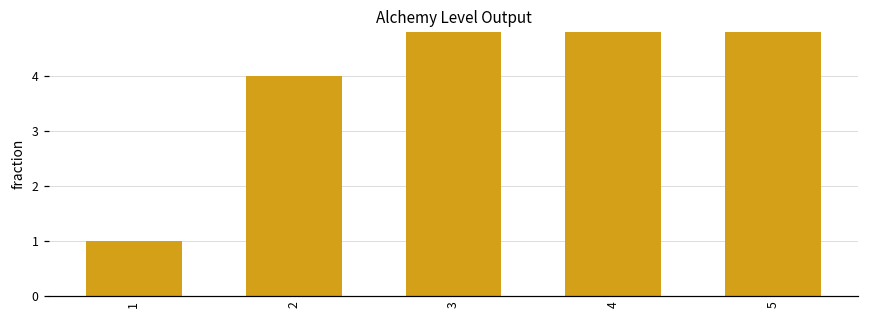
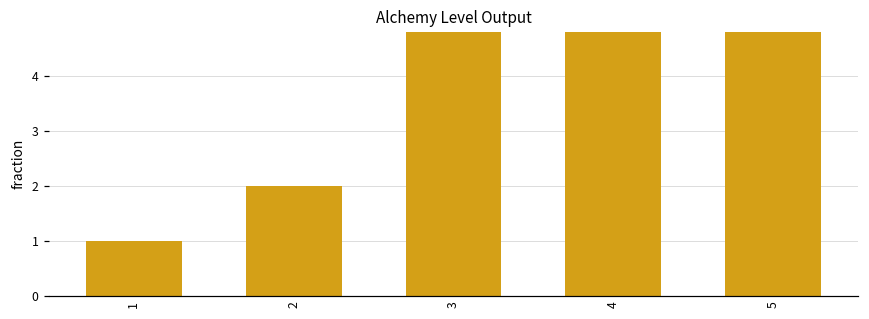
  {
    "1": 1,
-   "2": 4
+   "2": 2
  }
